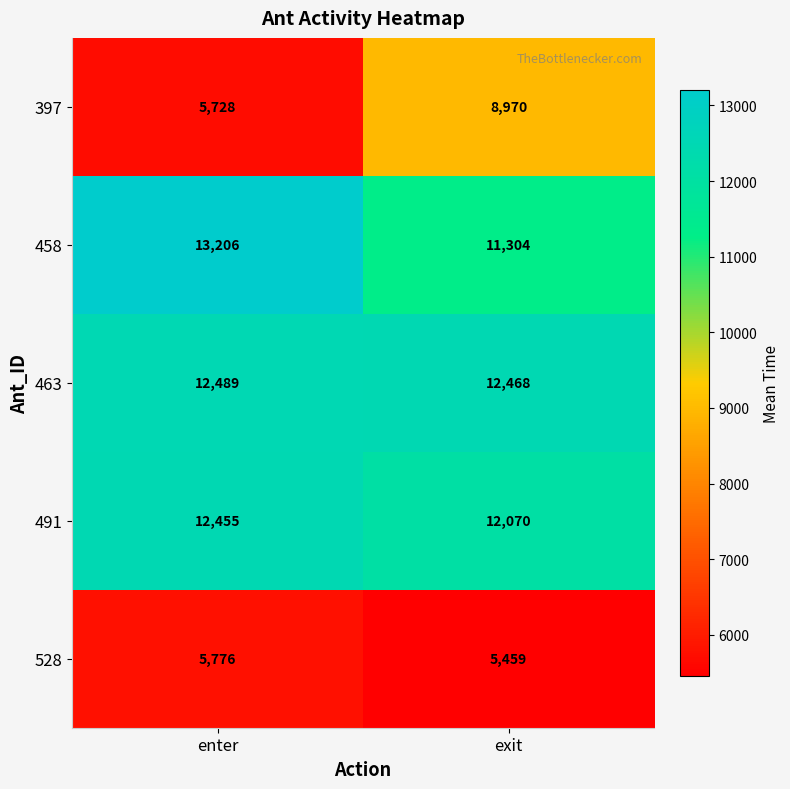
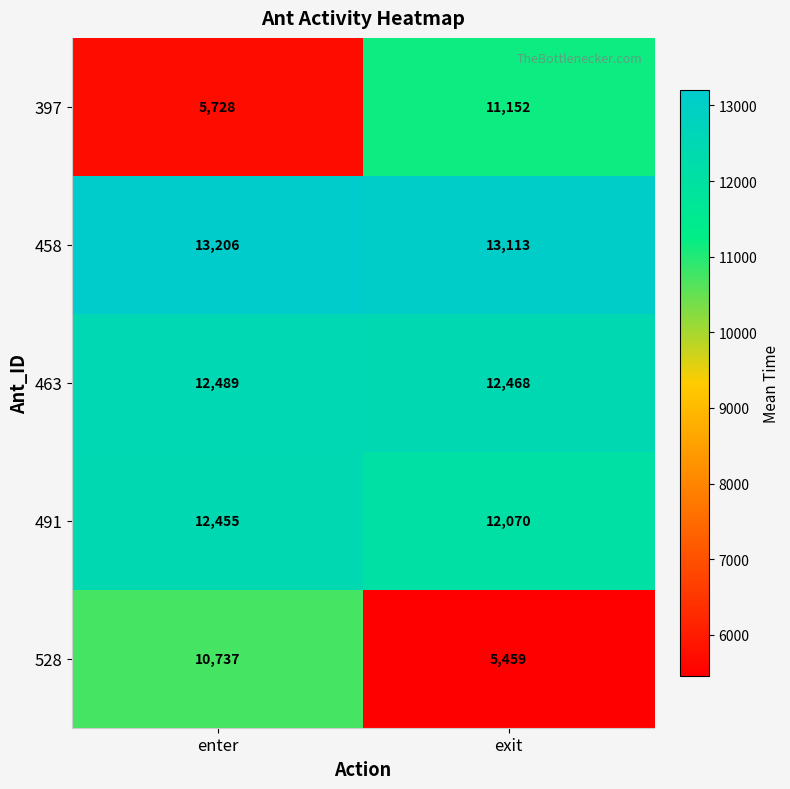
  {
    "397": {
      "enter": "5,728",
-     "exit": "8,970"
+     "exit": "11,152"
    },
    "458": {
      "enter": "13,206",
-     "exit": "11,304"
+     "exit": "13,113"
    },
    "463": {
      "enter": "12,489",
      "exit": "12,468"
    },
    "491": {
      "enter": "12,455",
      "exit": "12,070"
    },
    "528": {
-     "enter": "5,776",
+     "enter": "10,737",
      "exit": "5,459"
    }
  }
